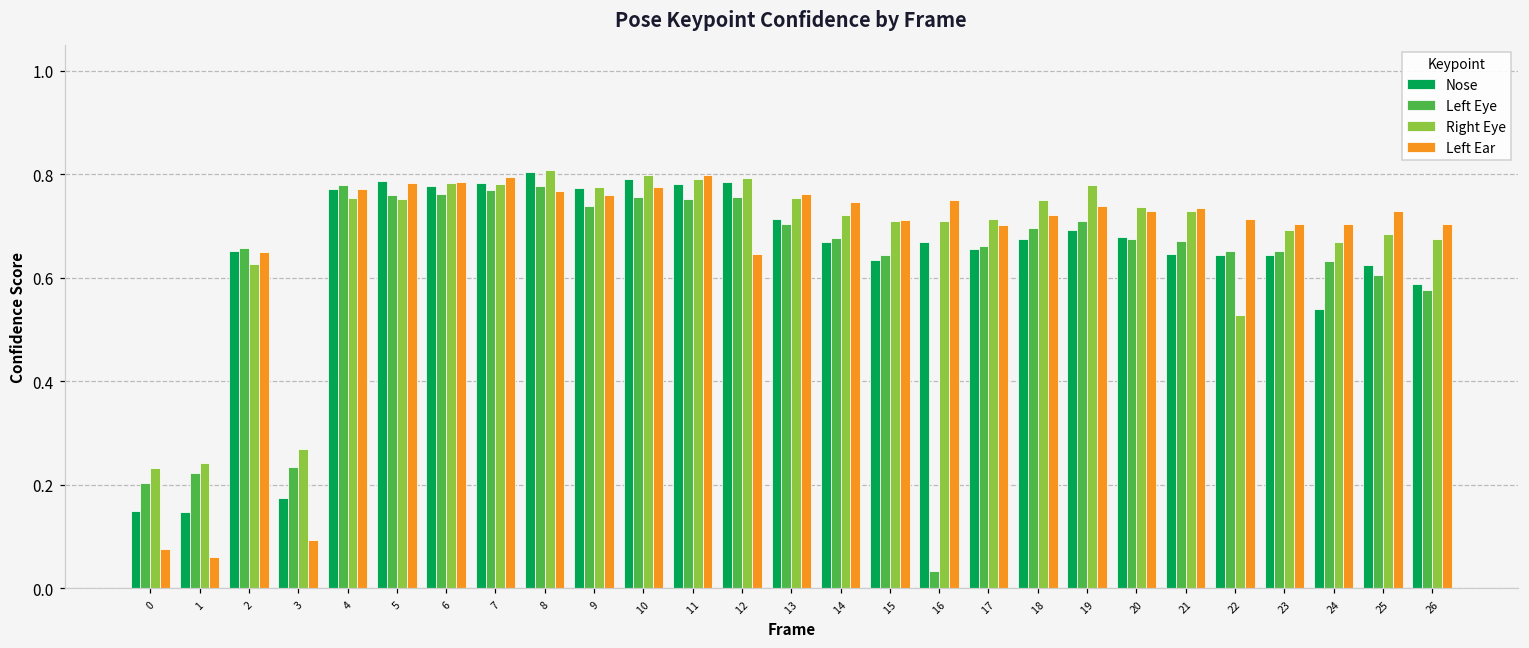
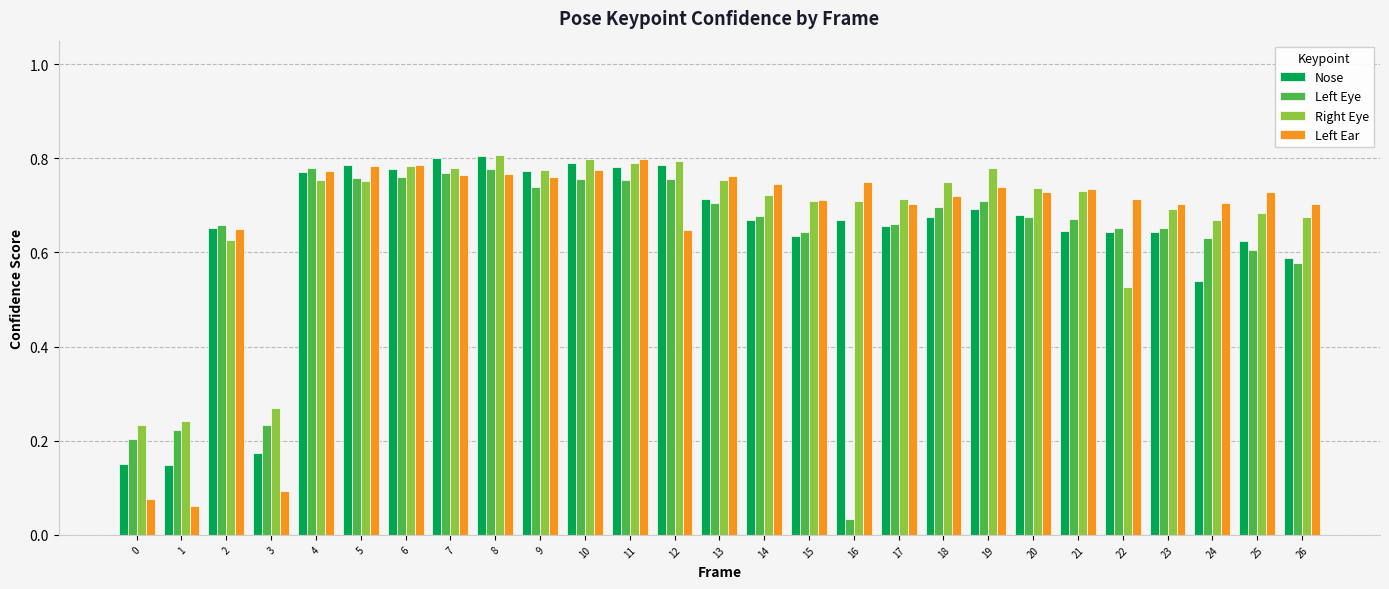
  {
    "Nose": {
      "0": 0.15,
      "1": 0.15,
      "2": 0.65,
      "3": 0.17,
      "4": 0.77,
      "5": 0.79,
      "6": 0.78,
-     "7": 0.78,
+     "7": 0.80,
      "8": 0.81,
      "9": 0.77,
      "10": 0.79,
      "11": 0.78,
      "12": 0.79,
      "13": 0.71,
      "14": 0.67,
      "15": 0.63,
      "16": 0.67,
      "17": 0.66,
      "18": 0.68,
      "19": 0.69,
      "20": 0.68,
      "21": 0.65,
      "22": 0.64,
      "23": 0.64,
      "24": 0.54,
      "25": 0.62,
      "26": 0.59
    },
    "Left Eye": {
      "0": 0.20,
      "1": 0.22,
      "2": 0.66,
      "3": 0.23,
      "4": 0.78,
      "5": 0.76,
      "6": 0.76,
      "7": 0.77,
      "8": 0.78,
      "9": 0.74,
      "10": 0.76,
      "11": 0.75,
      "12": 0.76,
      "13": 0.70,
      "14": 0.68,
      "15": 0.64,
      "16": 0.03,
      "17": 0.66,
      "18": 0.70,
      "19": 0.71,
      "20": 0.68,
      "21": 0.67,
      "22": 0.65,
      "23": 0.65,
      "24": 0.63,
      "25": 0.61,
      "26": 0.58
    },
    "Right Eye": {
      "0": 0.23,
      "1": 0.24,
      "2": 0.63,
      "3": 0.27,
      "4": 0.75,
      "5": 0.75,
      "6": 0.78,
      "7": 0.78,
      "8": 0.81,
      "9": 0.77,
      "10": 0.80,
      "11": 0.79,
      "12": 0.79,
      "13": 0.75,
      "14": 0.72,
      "15": 0.71,
      "16": 0.71,
      "17": 0.71,
      "18": 0.75,
      "19": 0.78,
      "20": 0.74,
      "21": 0.73,
      "22": 0.53,
      "23": 0.69,
      "24": 0.67,
      "25": 0.68,
      "26": 0.67
    },
    "Left Ear": {
      "0": 0.08,
      "1": 0.06,
      "2": 0.65,
      "3": 0.09,
      "4": 0.77,
      "5": 0.78,
      "6": 0.79,
-     "7": 0.79,
+     "7": 0.77,
      "8": 0.77,
      "9": 0.76,
      "10": 0.78,
      "11": 0.80,
      "12": 0.65,
      "13": 0.76,
      "14": 0.75,
      "15": 0.71,
      "16": 0.75,
      "17": 0.70,
      "18": 0.72,
      "19": 0.74,
      "20": 0.73,
      "21": 0.74,
      "22": 0.71,
      "23": 0.70,
      "24": 0.70,
      "25": 0.73,
      "26": 0.70
    }
  }
